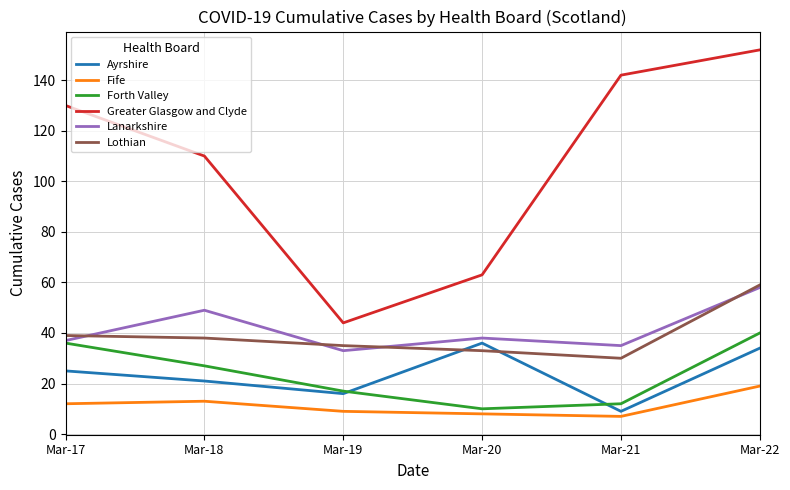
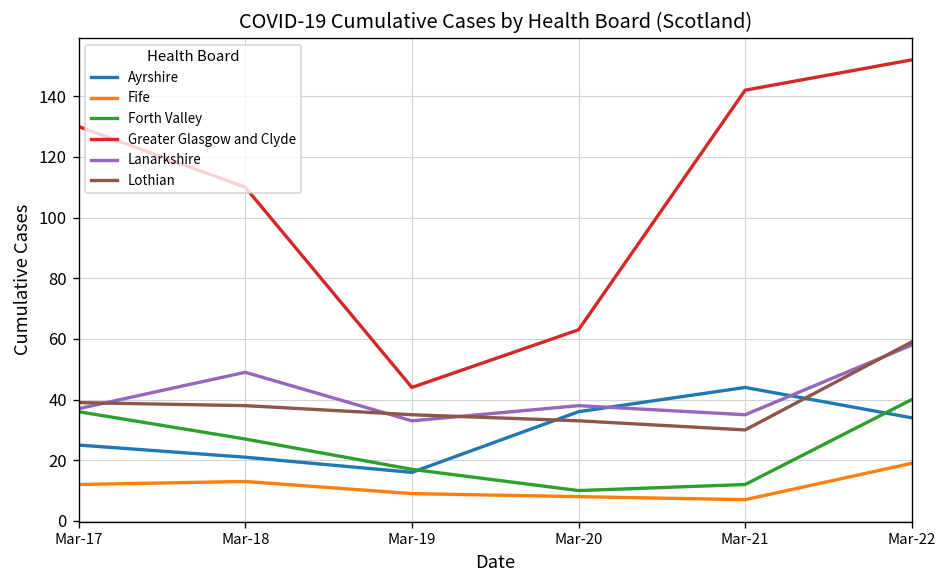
  {
    "Ayrshire": {
      "Mar-17": 25,
      "Mar-18": 21,
      "Mar-20": 36,
-     "Mar-21": 9,
+     "Mar-21": 44,
      "Mar-22": 34
    },
    "Fife": {
      "Mar-17": 12,
      "Mar-18": 13,
      "Mar-19": 9,
      "Mar-20": 8,
      "Mar-21": 7,
      "Mar-22": 19
    },
    "Forth Valley": {
      "Mar-18": 27,
      "Mar-20": 10,
      "Mar-21": 12,
      "Mar-22": 40
    },
    "Greater Glasgow and Clyde": {
      "Mar-17": 130,
      "Mar-18": 110,
      "Mar-19": 44,
      "Mar-20": 63,
      "Mar-21": 142,
      "Mar-22": 152
    },
    "Lanarkshire": {
      "Mar-18": 49,
      "Mar-19": 33,
      "Mar-20": 38,
      "Mar-21": 35
    },
    "Lothian": {
      "Mar-17": 39,
      "Mar-18": 38,
      "Mar-19": 35,
      "Mar-20": 33,
      "Mar-21": 30
    }
  }
